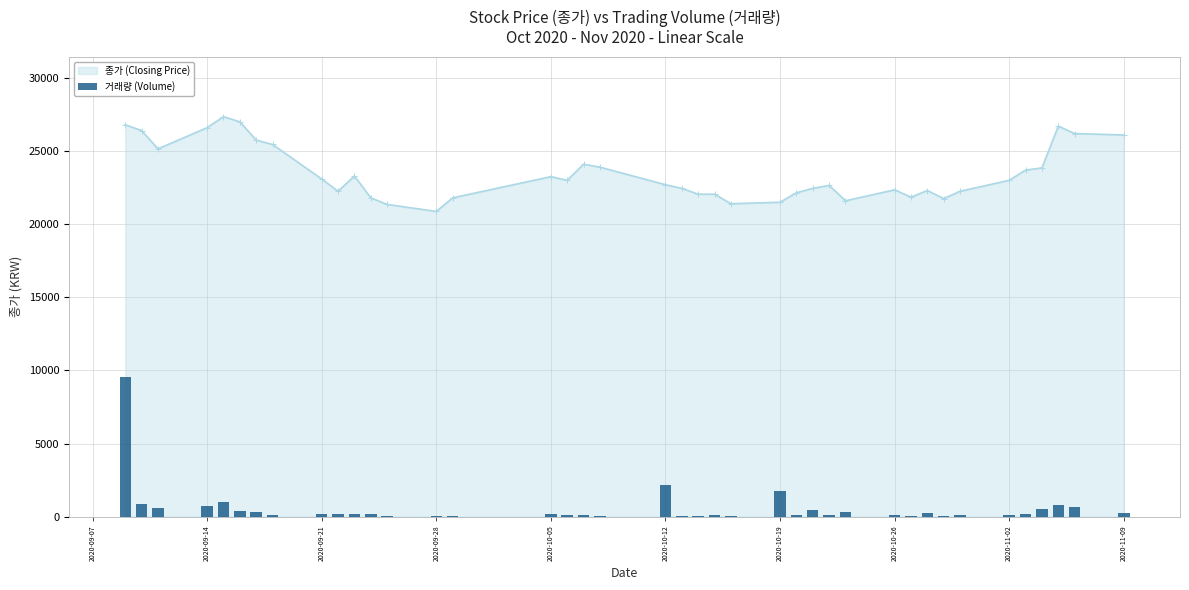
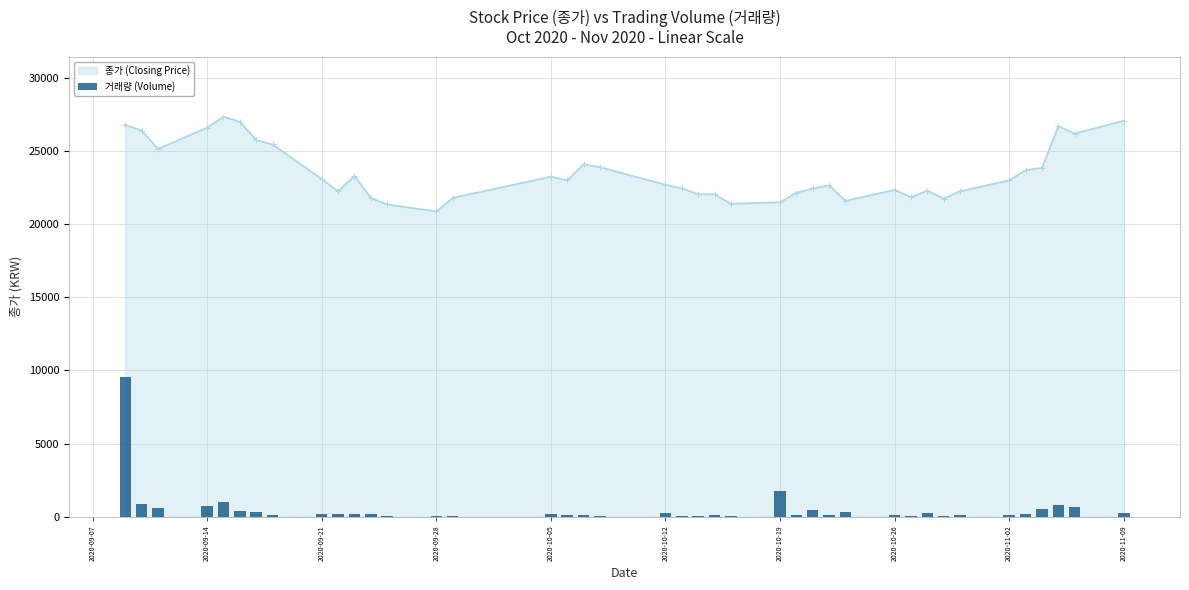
  {
    "종가 (Closing Price)": {
      "2020-09-14": 26600,
      "2020-09-21": 23100,
      "2020-09-28": 20900,
      "2020-10-05": 23300,
      "2020-10-12": 22700,
      "2020-10-19": 21500,
      "2020-10-26": 22400,
      "2020-11-02": 23000,
-     "2020-11-09": 26100
+     "2020-11-09": 27100
    },
    "거래량 (Volume)": {
      "2020-09-14": 700,
      "2020-09-21": 200,
      "2020-10-05": 200,
-     "2020-10-12": 2200,
+     "2020-10-12": 200,
      "2020-10-19": 1800,
      "2020-11-09": 300
    }
  }
